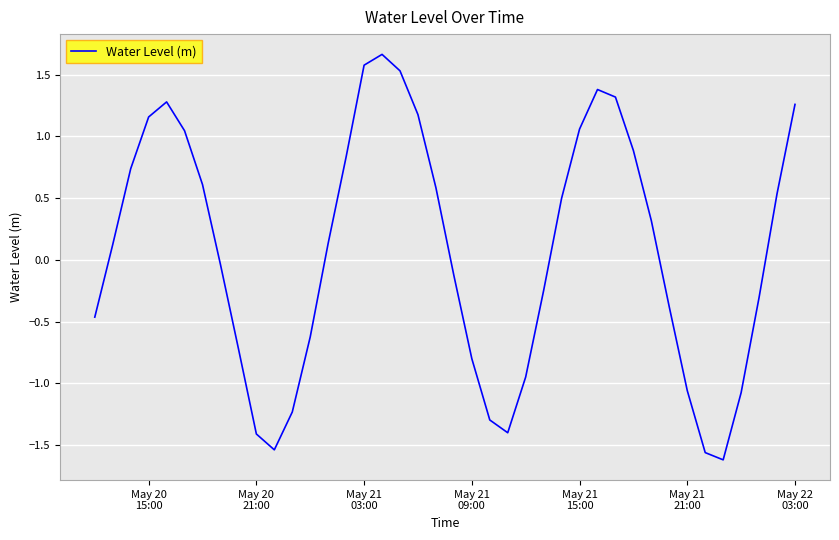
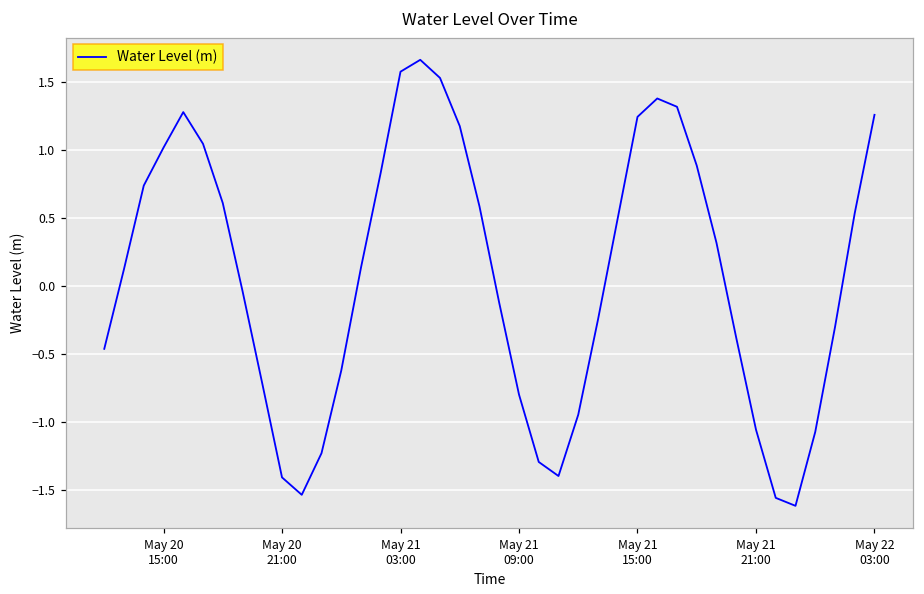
  {
-   "May 20 15:00": 1.16,
+   "May 20 15:00": 1.02,
    "May 20 21:00": -1.41,
    "May 21 03:00": 1.58,
    "May 21 09:00": -0.80,
-   "May 21 15:00": 1.06,
+   "May 21 15:00": 1.24,
    "May 21 21:00": -1.06,
    "May 22 03:00": 1.26
  }
